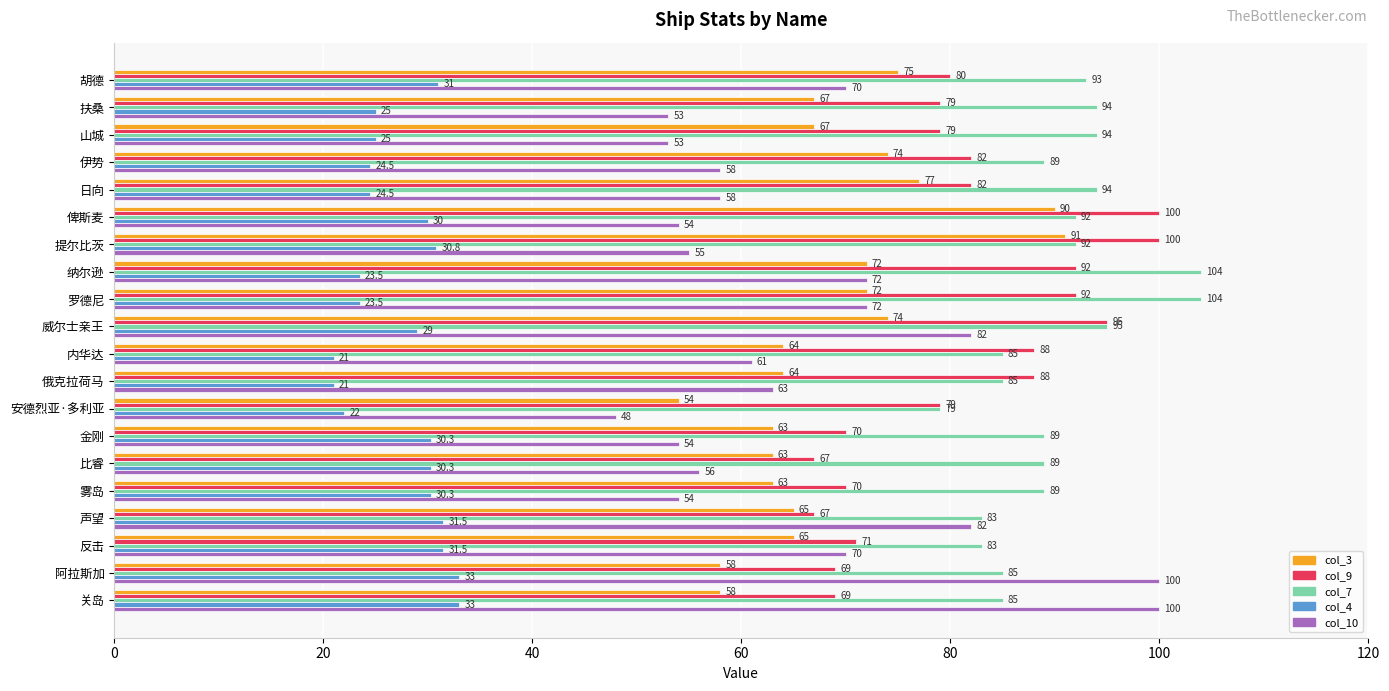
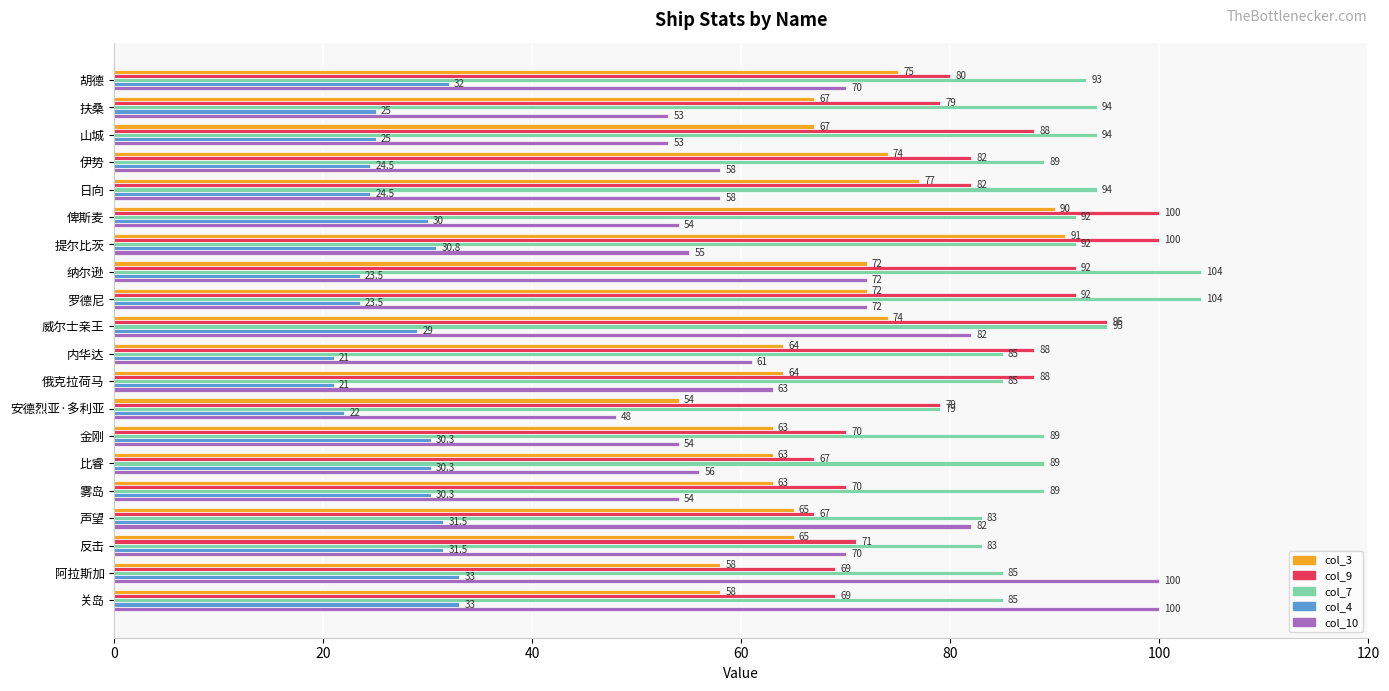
  {
    "col_3": {
      "胡德": 75,
      "扶桑": 67,
      "山城": 67,
      "伊势": 74,
      "日向": 77,
      "俾斯麦": 90,
      "提尔比茨": 91,
      "纳尔逊": 72,
      "罗德尼": 72,
      "威尔士亲王": 74,
      "内华达": 64,
      "俄克拉荷马": 64,
      "安德烈亚·多利亚": 54,
      "金刚": 63,
      "比睿": 63,
      "雾岛": 63,
      "声望": 65,
      "反击": 65,
      "阿拉斯加": 58,
      "关岛": 58
    },
    "col_9": {
      "胡德": 80,
      "扶桑": 79,
-     "山城": 79,
+     "山城": 88,
      "伊势": 82,
      "日向": 82,
      "俾斯麦": 100,
      "提尔比茨": 100,
      "纳尔逊": 92,
      "罗德尼": 92,
      "内华达": 88,
      "俄克拉荷马": 88,
      "金刚": 70,
      "比睿": 67,
      "雾岛": 70,
      "声望": 67,
      "反击": 71,
      "阿拉斯加": 69,
      "关岛": 69
    },
    "col_7": {
      "胡德": 93,
      "扶桑": 94,
      "山城": 94,
      "伊势": 89,
      "日向": 94,
      "俾斯麦": 92,
      "提尔比茨": 92,
      "纳尔逊": 104,
      "罗德尼": 104,
      "内华达": 85,
      "俄克拉荷马": 85,
      "金刚": 89,
      "比睿": 89,
      "雾岛": 89,
      "声望": 83,
      "反击": 83,
      "阿拉斯加": 85,
      "关岛": 85
    },
    "col_4": {
-     "胡德": 31,
+     "胡德": 32,
      "扶桑": 25,
      "山城": 25,
      "伊势": 24.5,
      "日向": 24.5,
      "俾斯麦": 30,
      "提尔比茨": 30.8,
      "纳尔逊": 23.5,
      "罗德尼": 23.5,
      "威尔士亲王": 29,
      "内华达": 21,
      "俄克拉荷马": 21,
      "安德烈亚·多利亚": 22,
      "金刚": 30.3,
      "比睿": 30.3,
      "雾岛": 30.3,
      "声望": 31.5,
      "反击": 31.5,
      "阿拉斯加": 33,
      "关岛": 33
    },
    "col_10": {
      "胡德": 70,
      "扶桑": 53,
      "山城": 53,
      "伊势": 58,
      "日向": 58,
      "俾斯麦": 54,
      "提尔比茨": 55,
      "纳尔逊": 72,
      "罗德尼": 72,
      "威尔士亲王": 82,
      "内华达": 61,
      "俄克拉荷马": 63,
      "安德烈亚·多利亚": 48,
      "金刚": 54,
      "比睿": 56,
      "雾岛": 54,
      "声望": 82,
      "反击": 70,
      "阿拉斯加": 100,
      "关岛": 100
    }
  }
